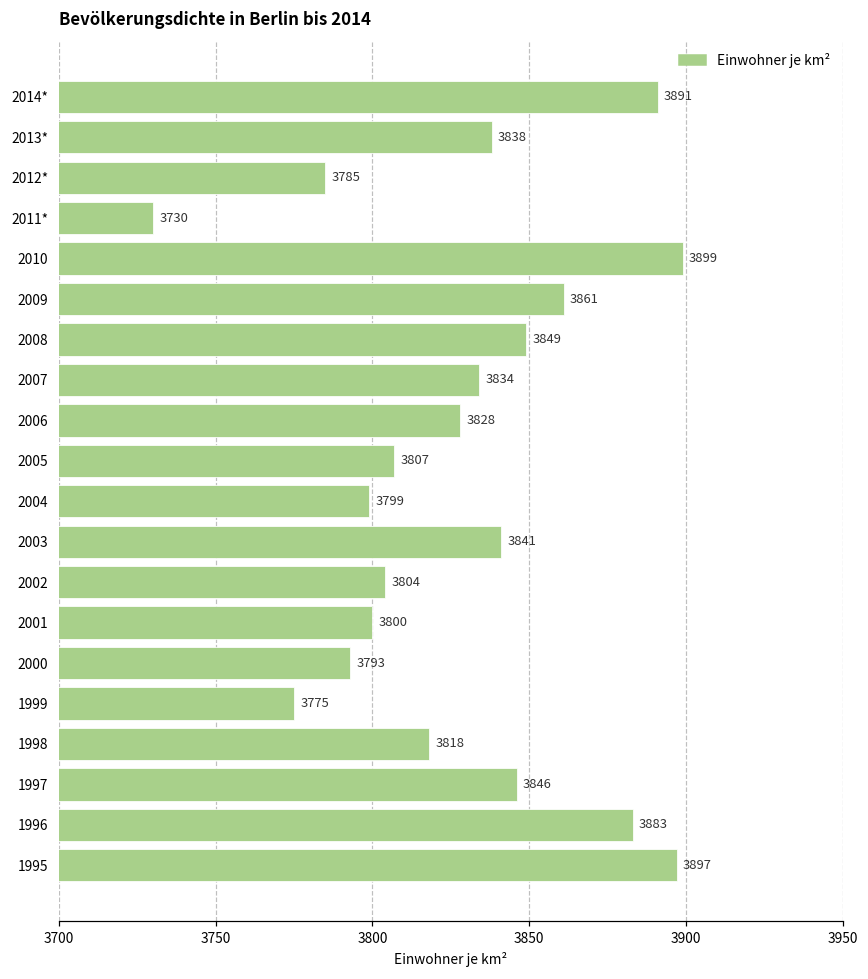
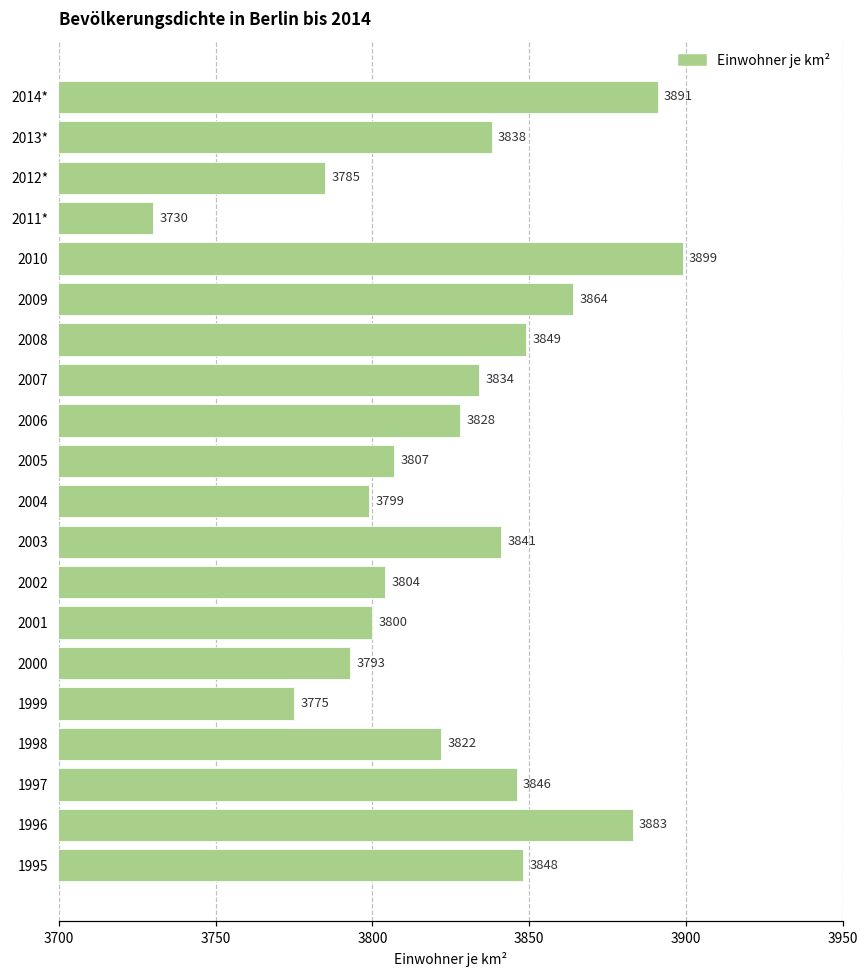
  {
    "2014*": 3891,
    "2013*": 3838,
    "2012*": 3785,
    "2011*": 3730,
    "2010": 3899,
-   "2009": 3861,
+   "2009": 3864,
    "2008": 3849,
    "2007": 3834,
    "2006": 3828,
    "2005": 3807,
    "2004": 3799,
    "2003": 3841,
    "2002": 3804,
    "2001": 3800,
    "2000": 3793,
    "1999": 3775,
-   "1998": 3818,
+   "1998": 3822,
    "1997": 3846,
    "1996": 3883,
-   "1995": 3897
+   "1995": 3848
  }
